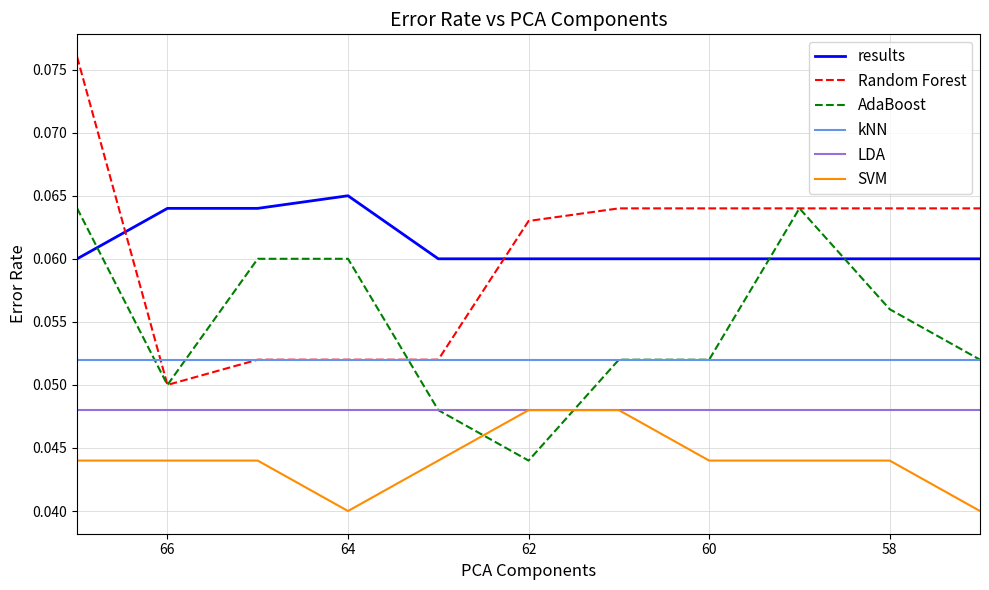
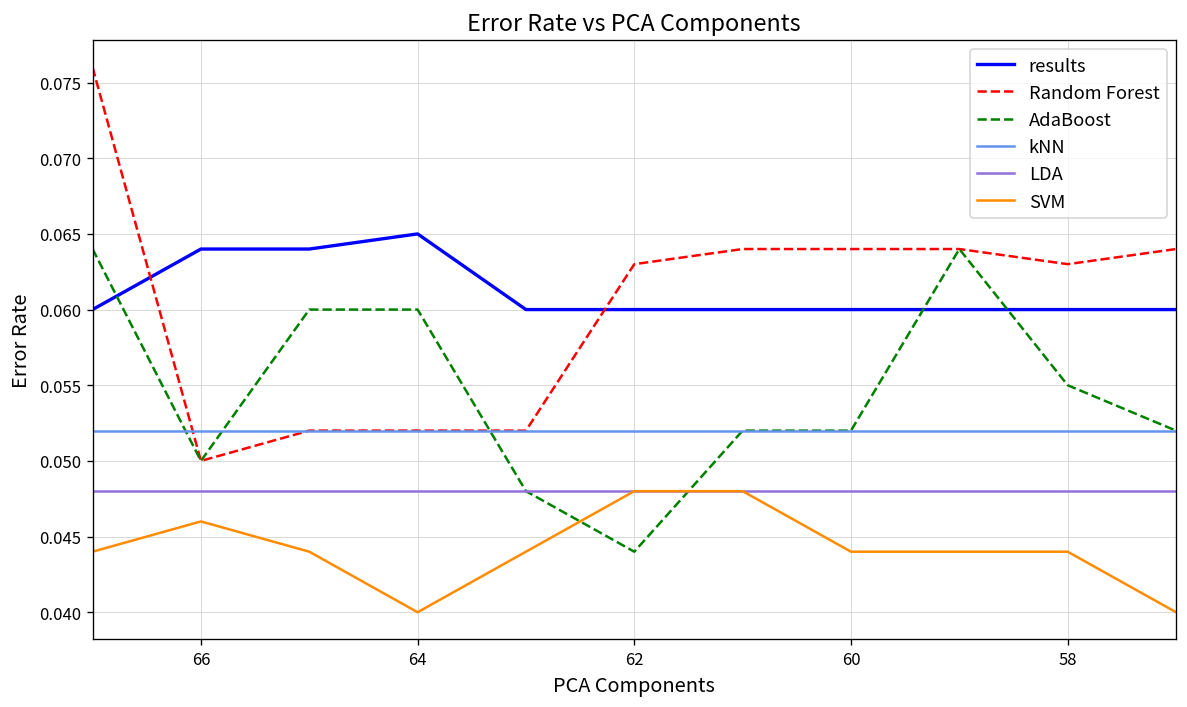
  {
    "results": {
      "66": 0.064,
      "64": 0.065,
      "62": 0.060,
      "60": 0.060,
      "58": 0.060
    },
    "Random Forest": {
      "62": 0.063,
      "60": 0.064,
-     "58": 0.064
+     "58": 0.063
    },
    "AdaBoost": {
      "64": 0.060,
      "62": 0.044,
-     "58": 0.056
+     "58": 0.055
    },
    "kNN": {
      "66": 0.052,
      "62": 0.052,
      "58": 0.052
    },
    "LDA": {
      "66": 0.048,
      "64": 0.048,
      "60": 0.048,
      "58": 0.048
    },
    "SVM": {
-     "66": 0.044,
+     "66": 0.046,
      "64": 0.040,
      "60": 0.044,
      "58": 0.044
    }
  }
